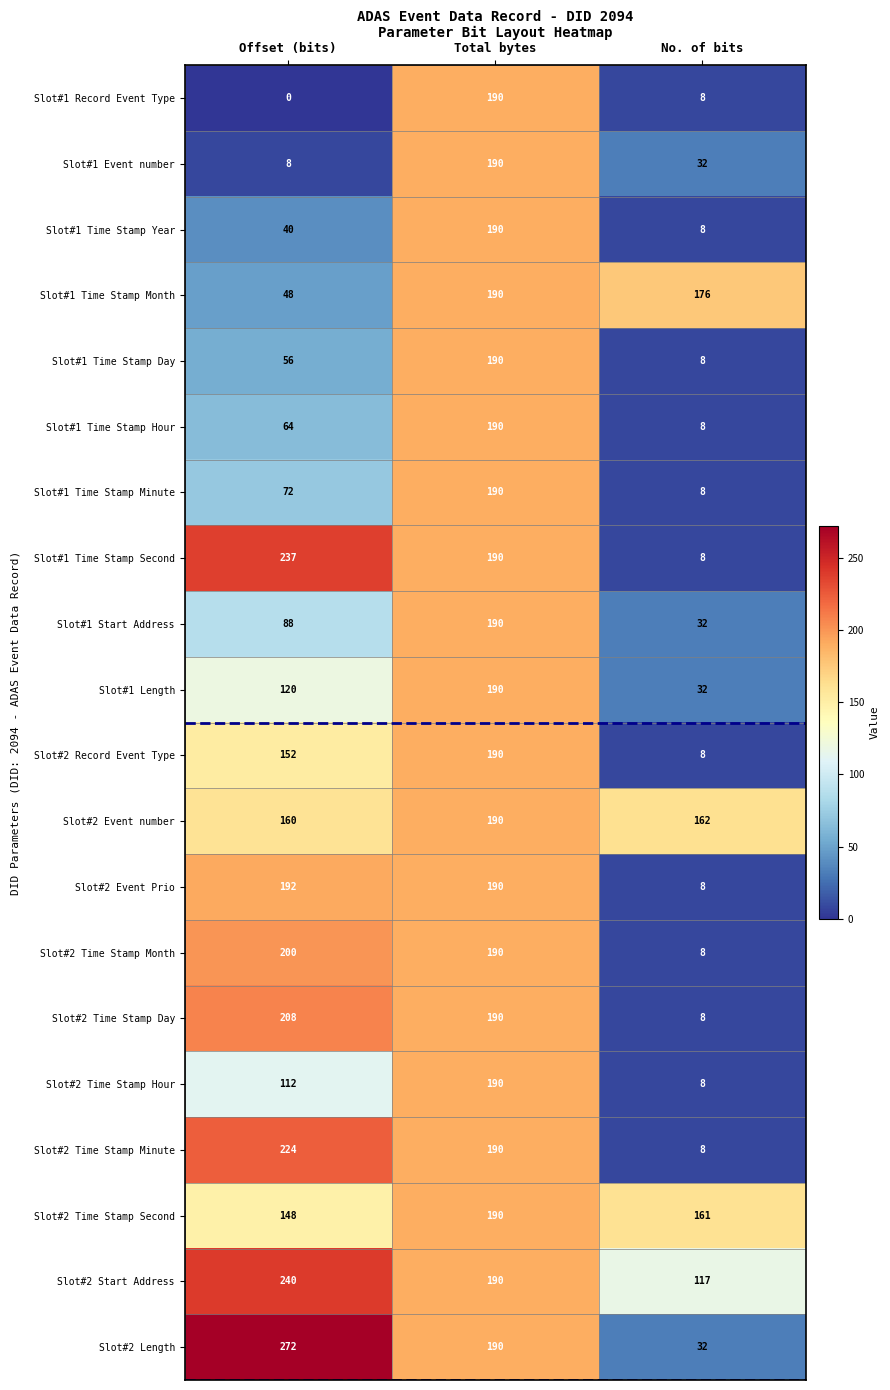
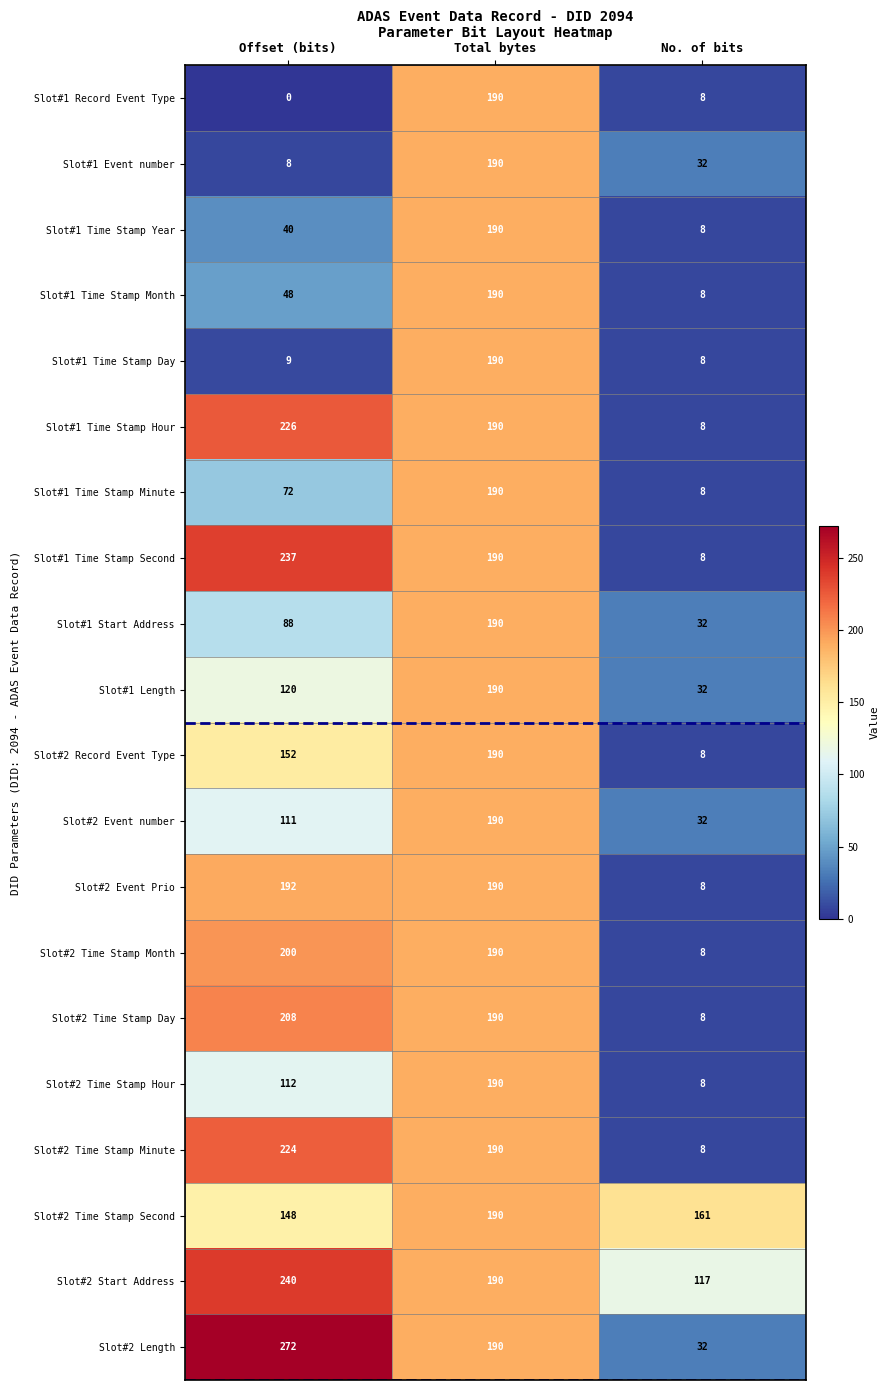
  {
    "Slot#1 Record Event Type": {
      "Offset (bits)": 0,
      "Total bytes": 190,
      "No. of bits": 8
    },
    "Slot#1 Event number": {
      "Offset (bits)": 8,
      "Total bytes": 190,
      "No. of bits": 32
    },
    "Slot#1 Time Stamp Year": {
      "Offset (bits)": 40,
      "Total bytes": 190,
      "No. of bits": 8
    },
    "Slot#1 Time Stamp Month": {
      "Offset (bits)": 48,
      "Total bytes": 190,
-     "No. of bits": 176
+     "No. of bits": 8
    },
    "Slot#1 Time Stamp Day": {
-     "Offset (bits)": 56,
+     "Offset (bits)": 9,
      "Total bytes": 190,
      "No. of bits": 8
    },
    "Slot#1 Time Stamp Hour": {
-     "Offset (bits)": 64,
+     "Offset (bits)": 226,
      "Total bytes": 190,
      "No. of bits": 8
    },
    "Slot#1 Time Stamp Minute": {
      "Offset (bits)": 72,
      "Total bytes": 190,
      "No. of bits": 8
    },
    "Slot#1 Time Stamp Second": {
      "Offset (bits)": 237,
      "Total bytes": 190,
      "No. of bits": 8
    },
    "Slot#1 Start Address": {
      "Offset (bits)": 88,
      "Total bytes": 190,
      "No. of bits": 32
    },
    "Slot#1 Length": {
      "Offset (bits)": 120,
      "Total bytes": 190,
      "No. of bits": 32
    },
    "Slot#2 Record Event Type": {
      "Offset (bits)": 152,
      "Total bytes": 190,
      "No. of bits": 8
    },
    "Slot#2 Event number": {
-     "Offset (bits)": 160,
+     "Offset (bits)": 111,
      "Total bytes": 190,
-     "No. of bits": 162
+     "No. of bits": 32
    },
    "Slot#2 Event Prio": {
      "Offset (bits)": 192,
      "Total bytes": 190,
      "No. of bits": 8
    },
    "Slot#2 Time Stamp Month": {
      "Offset (bits)": 200,
      "Total bytes": 190,
      "No. of bits": 8
    },
    "Slot#2 Time Stamp Day": {
      "Offset (bits)": 208,
      "Total bytes": 190,
      "No. of bits": 8
    },
    "Slot#2 Time Stamp Hour": {
      "Offset (bits)": 112,
      "Total bytes": 190,
      "No. of bits": 8
    },
    "Slot#2 Time Stamp Minute": {
      "Offset (bits)": 224,
      "Total bytes": 190,
      "No. of bits": 8
    },
    "Slot#2 Time Stamp Second": {
      "Offset (bits)": 148,
      "Total bytes": 190,
      "No. of bits": 161
    },
    "Slot#2 Start Address": {
      "Offset (bits)": 240,
      "Total bytes": 190,
      "No. of bits": 117
    },
    "Slot#2 Length": {
      "Offset (bits)": 272,
      "Total bytes": 190,
      "No. of bits": 32
    }
  }
